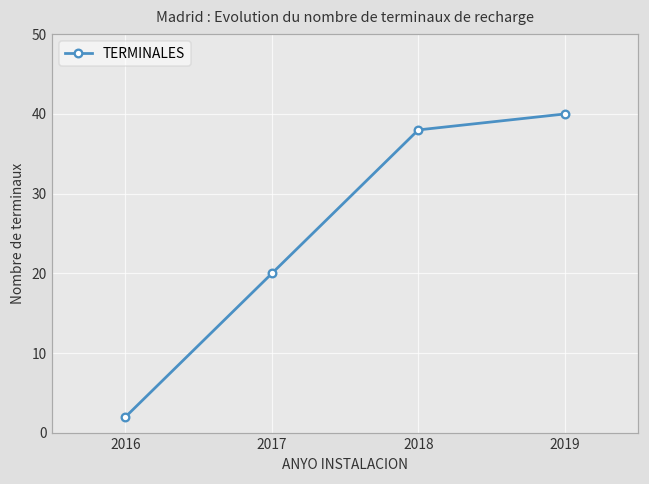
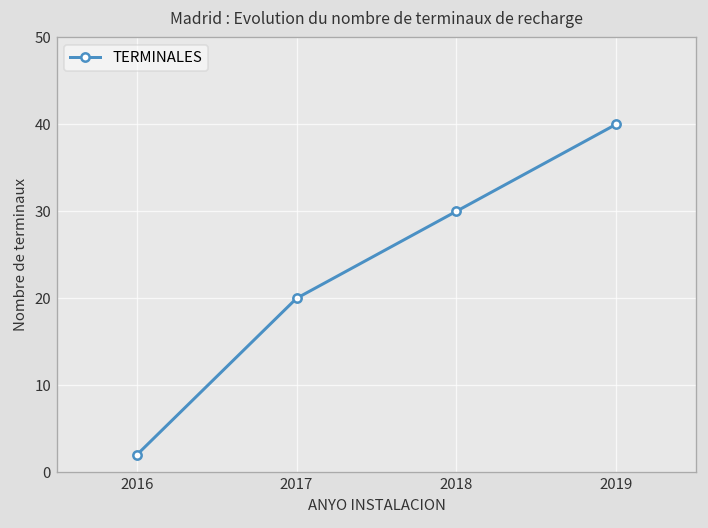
  {
    "2016": 2,
    "2017": 20,
-   "2018": 38,
+   "2018": 30,
    "2019": 40
  }
